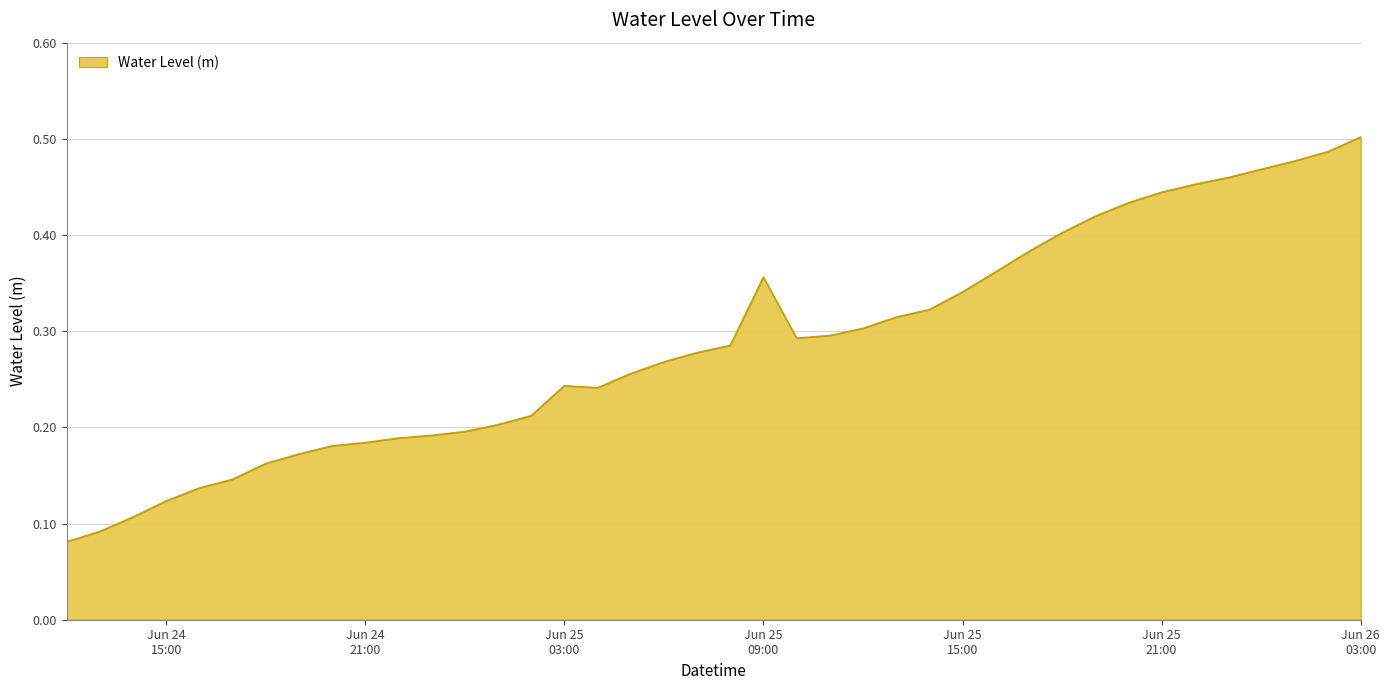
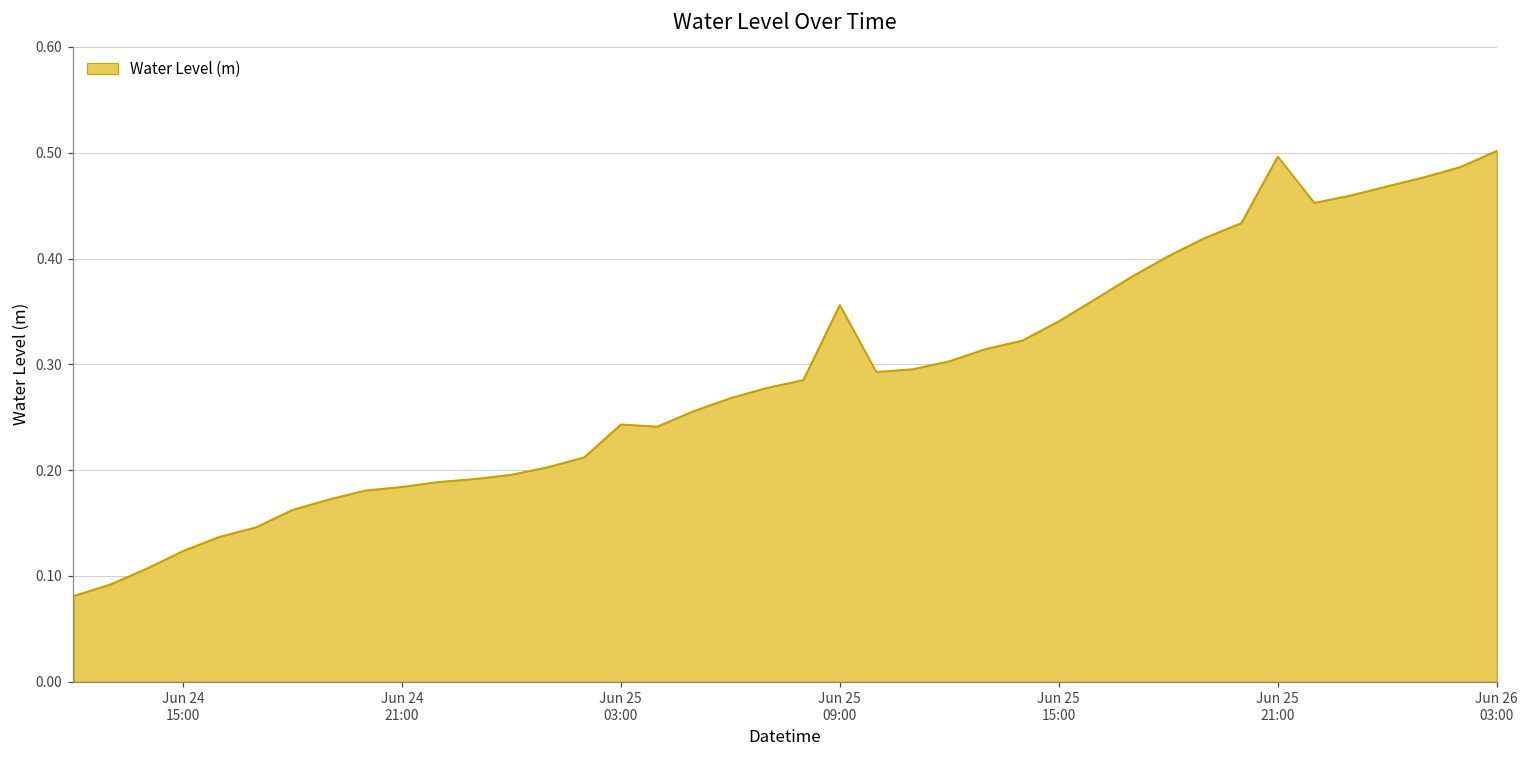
  {
    "Jun 24 15:00": 0.12,
    "Jun 24 21:00": 0.18,
    "Jun 25 03:00": 0.24,
    "Jun 25 09:00": 0.36,
    "Jun 25 15:00": 0.34,
-   "Jun 25 21:00": 0.44,
+   "Jun 25 21:00": 0.50,
    "Jun 26 03:00": 0.50
  }
